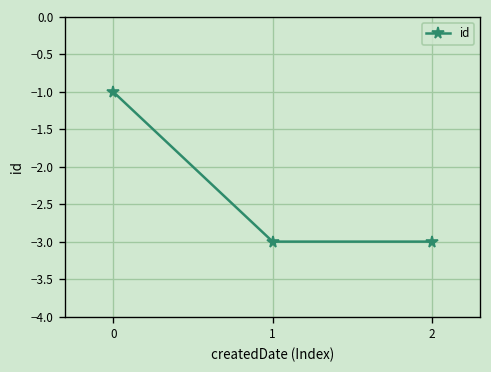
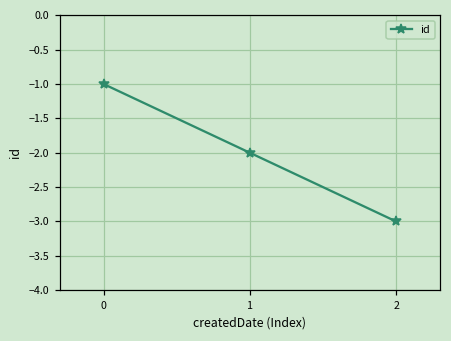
  {
    "0": -1,
-   "1": -3,
+   "1": -2,
    "2": -3
  }
